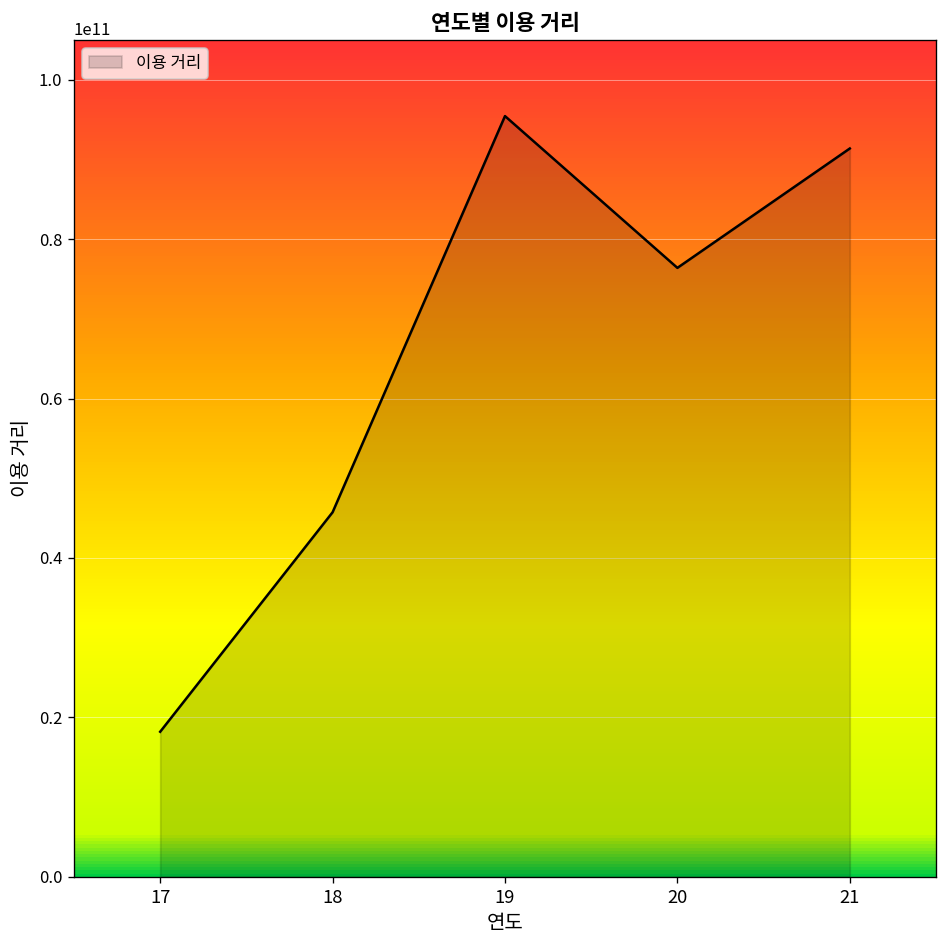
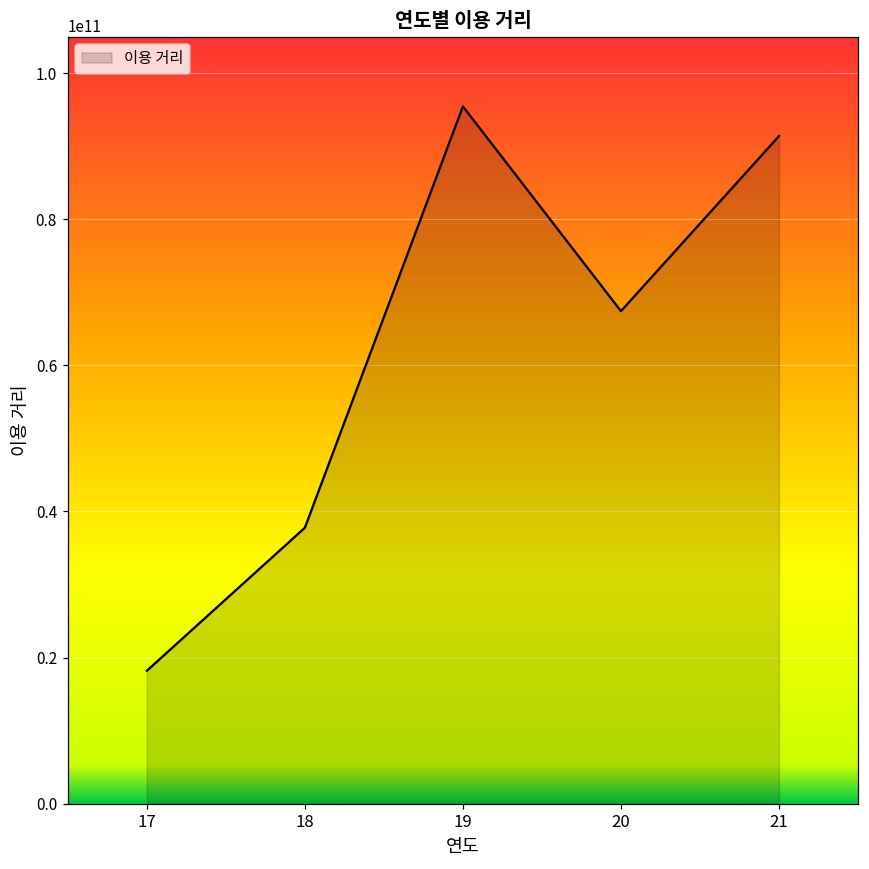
  {
    "17": 18000000000,
-   "18": 46000000000,
+   "18": 38000000000,
    "19": 95000000000,
-   "20": 76000000000,
+   "20": 67000000000,
    "21": 91000000000
  }
